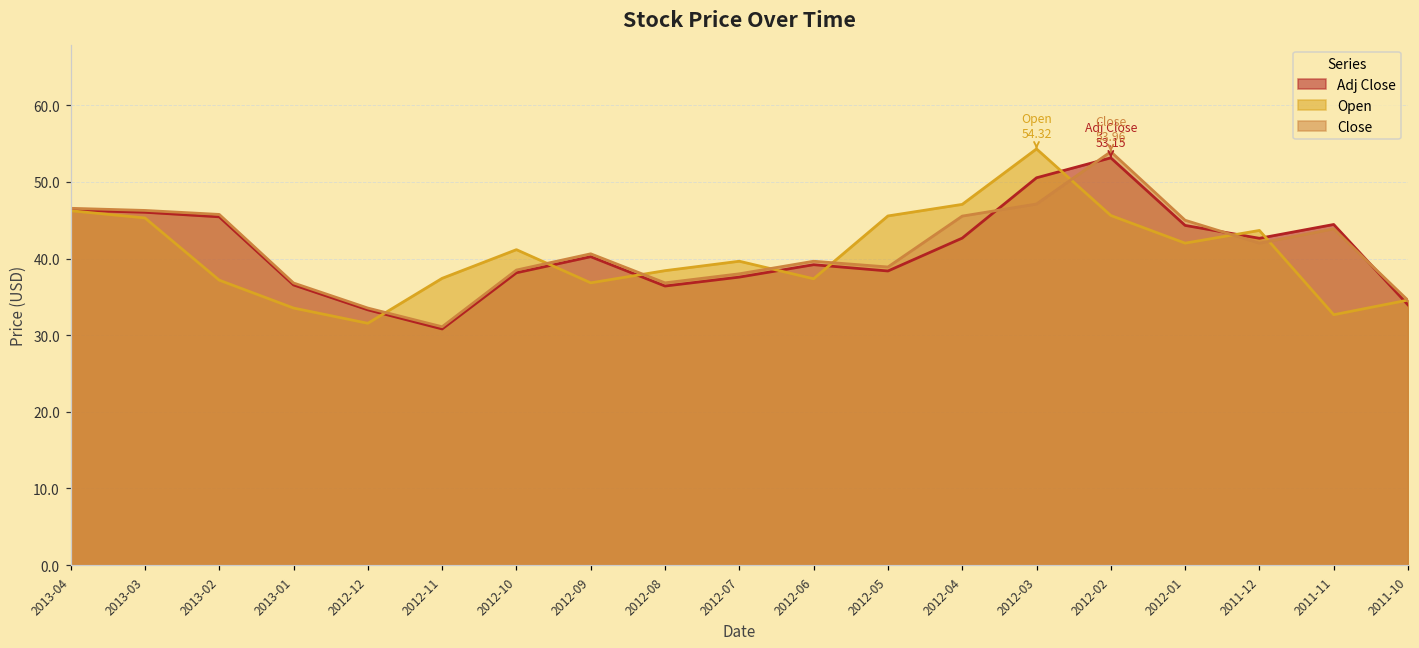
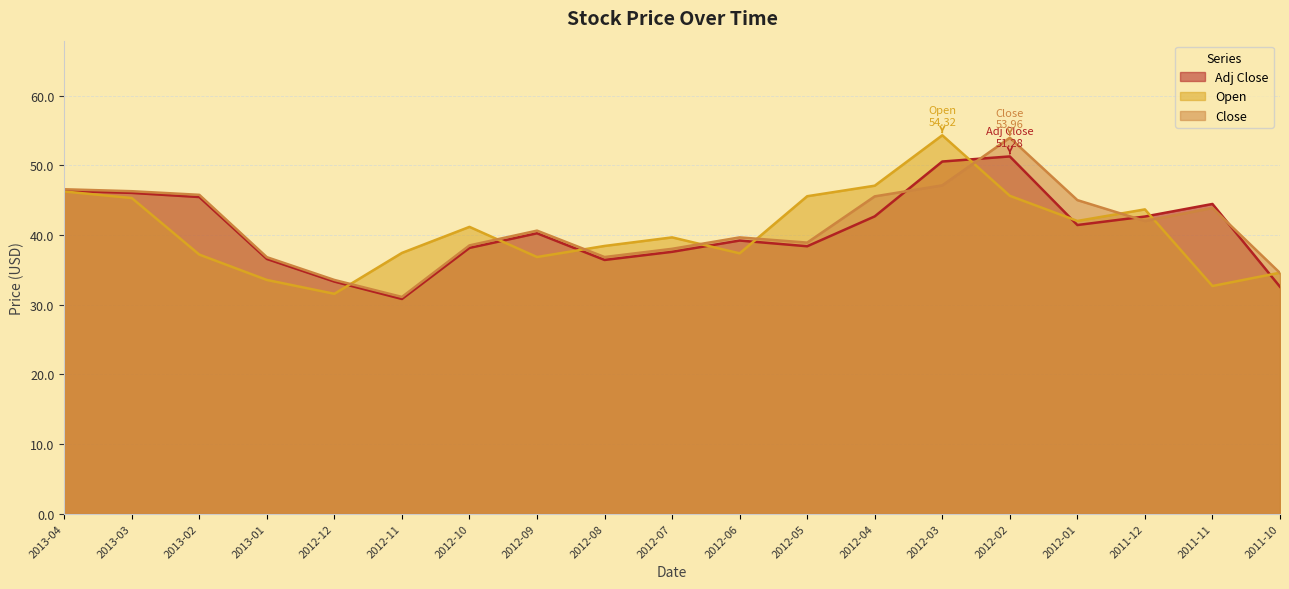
  {
    "Adj Close": {
-     "2012-02": 53.15,
-     "2012-01": 44,
-     "2011-10": 34
+     "2012-02": 51.28,
+     "2012-01": 41,
+     "2011-10": 33
    }
  }
